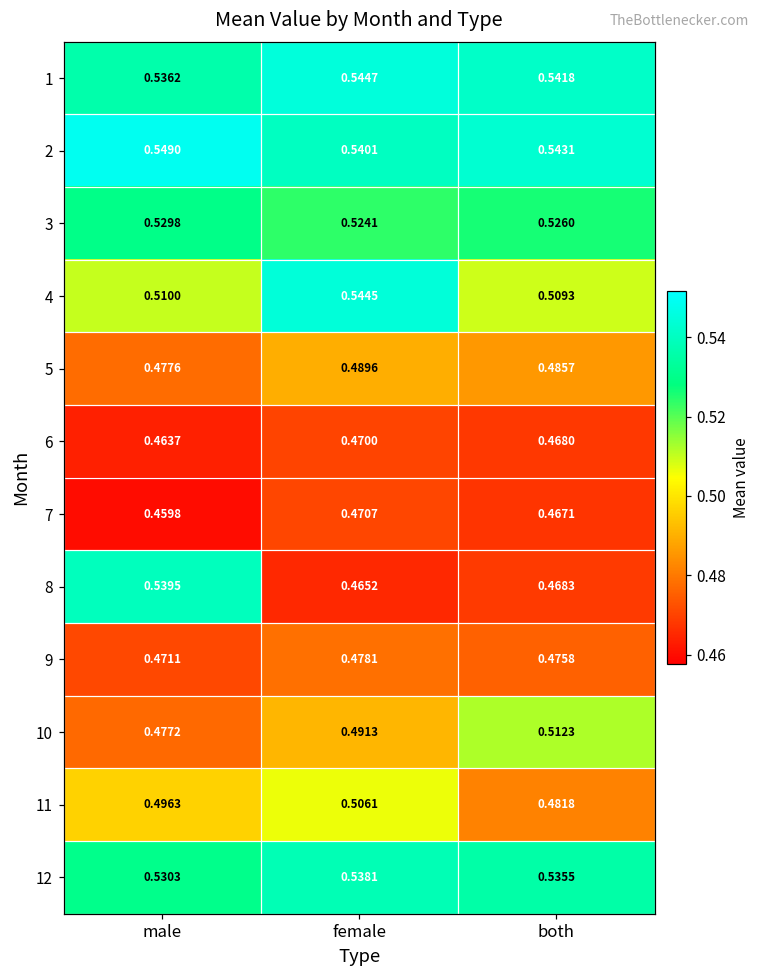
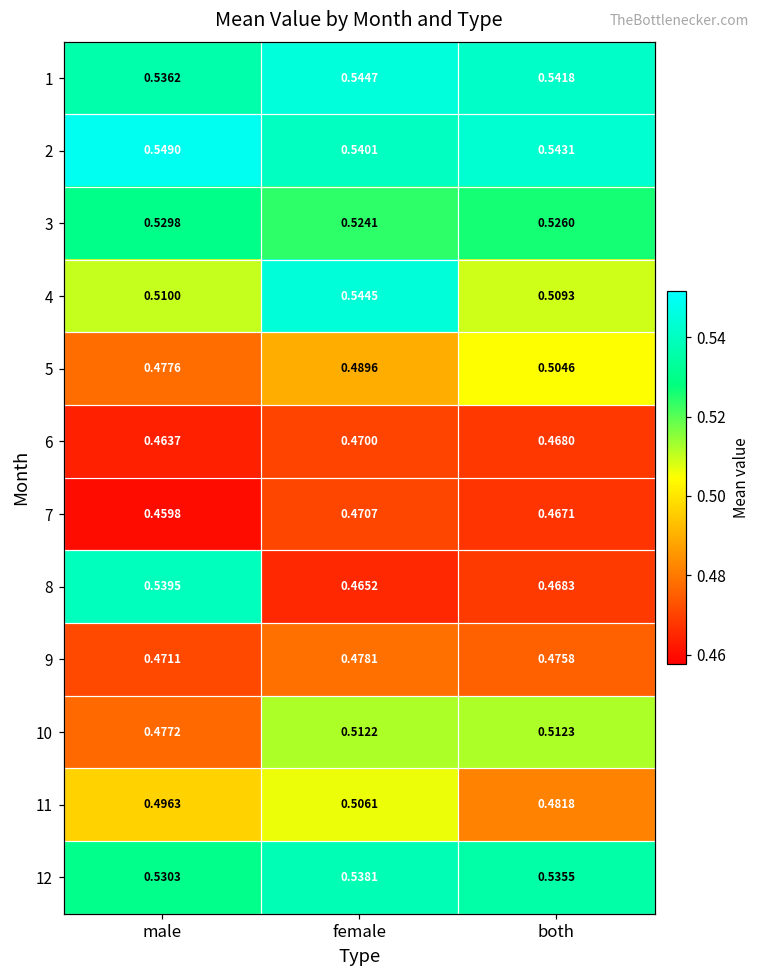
  {
    "1": {
      "male": 0.5362,
      "female": 0.5447,
      "both": 0.5418
    },
    "2": {
      "male": 0.5490,
      "female": 0.5401,
      "both": 0.5431
    },
    "3": {
      "male": 0.5298,
      "female": 0.5241,
      "both": 0.5260
    },
    "4": {
      "male": 0.5100,
      "female": 0.5445,
      "both": 0.5093
    },
    "5": {
      "male": 0.4776,
      "female": 0.4896,
-     "both": 0.4857
+     "both": 0.5046
    },
    "6": {
      "male": 0.4637,
      "female": 0.4700,
      "both": 0.4680
    },
    "7": {
      "male": 0.4598,
      "female": 0.4707,
      "both": 0.4671
    },
    "8": {
      "male": 0.5395,
      "female": 0.4652,
      "both": 0.4683
    },
    "9": {
      "male": 0.4711,
      "female": 0.4781,
      "both": 0.4758
    },
    "10": {
      "male": 0.4772,
-     "female": 0.4913,
+     "female": 0.5122,
      "both": 0.5123
    },
    "11": {
      "male": 0.4963,
      "female": 0.5061,
      "both": 0.4818
    },
    "12": {
      "male": 0.5303,
      "female": 0.5381,
      "both": 0.5355
    }
  }
